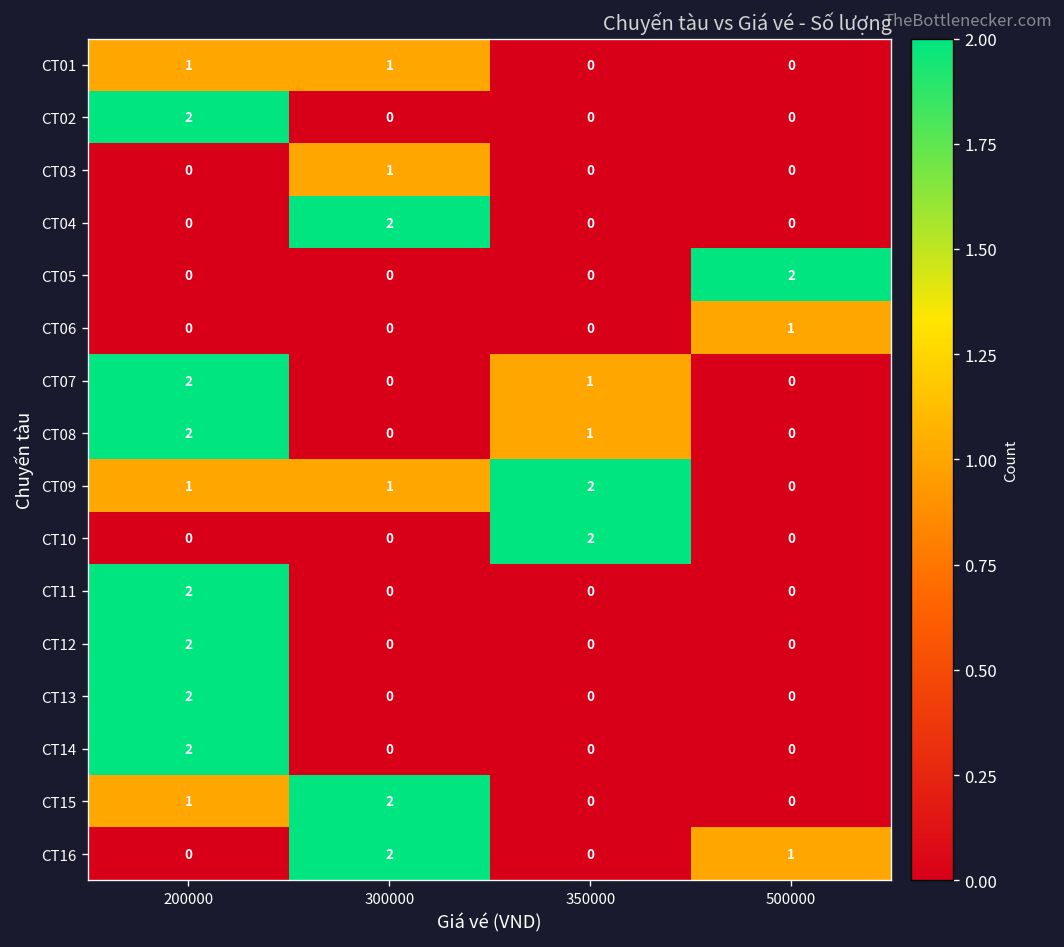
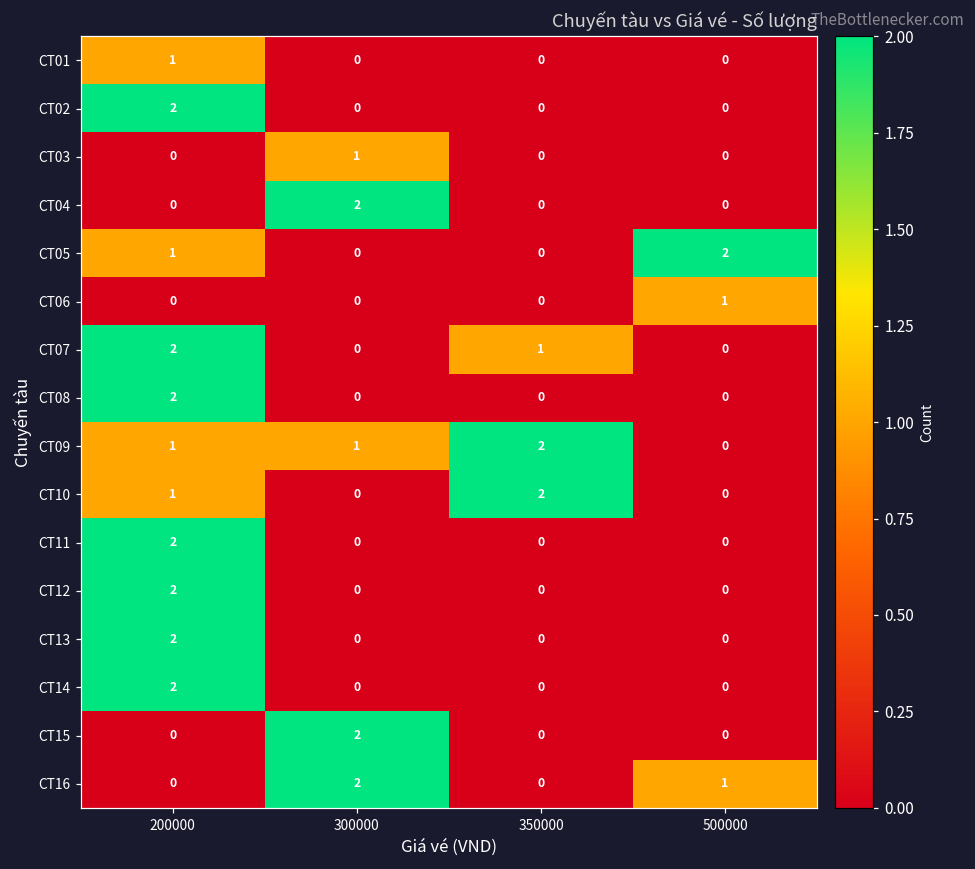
  {
    "CT01": {
      "200000": 1,
-     "300000": 1,
+     "300000": 0,
      "350000": 0,
      "500000": 0
    },
    "CT02": {
      "200000": 2,
      "300000": 0,
      "350000": 0,
      "500000": 0
    },
    "CT03": {
      "200000": 0,
      "300000": 1,
      "350000": 0,
      "500000": 0
    },
    "CT04": {
      "200000": 0,
      "300000": 2,
      "350000": 0,
      "500000": 0
    },
    "CT05": {
-     "200000": 0,
+     "200000": 1,
      "300000": 0,
      "350000": 0,
      "500000": 2
    },
    "CT06": {
      "200000": 0,
      "300000": 0,
      "350000": 0,
      "500000": 1
    },
    "CT07": {
      "200000": 2,
      "300000": 0,
      "350000": 1,
      "500000": 0
    },
    "CT08": {
      "200000": 2,
      "300000": 0,
-     "350000": 1,
+     "350000": 0,
      "500000": 0
    },
    "CT09": {
      "200000": 1,
      "300000": 1,
      "350000": 2,
      "500000": 0
    },
    "CT10": {
-     "200000": 0,
+     "200000": 1,
      "300000": 0,
      "350000": 2,
      "500000": 0
    },
    "CT11": {
      "200000": 2,
      "300000": 0,
      "350000": 0,
      "500000": 0
    },
    "CT12": {
      "200000": 2,
      "300000": 0,
      "350000": 0,
      "500000": 0
    },
    "CT13": {
      "200000": 2,
      "300000": 0,
      "350000": 0,
      "500000": 0
    },
    "CT14": {
      "200000": 2,
      "300000": 0,
      "350000": 0,
      "500000": 0
    },
    "CT15": {
-     "200000": 1,
+     "200000": 0,
      "300000": 2,
      "350000": 0,
      "500000": 0
    },
    "CT16": {
      "200000": 0,
      "300000": 2,
      "350000": 0,
      "500000": 1
    }
  }
